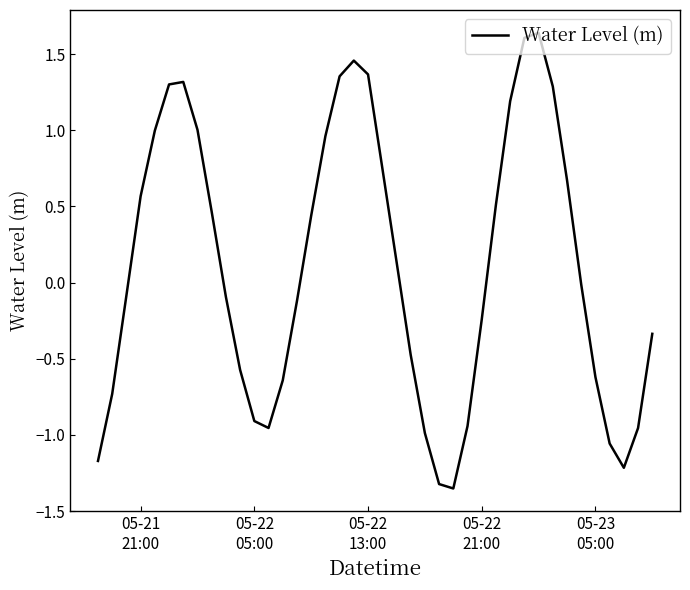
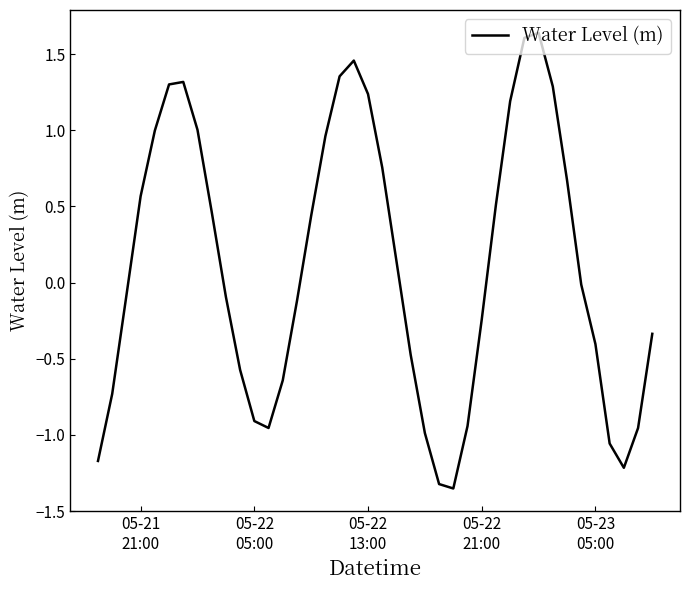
  {
    "05-21 21:00": 0.57,
    "05-22 05:00": -0.91,
-   "05-22 13:00": 1.37,
+   "05-22 13:00": 1.24,
    "05-22 21:00": -0.24,
-   "05-23 05:00": -0.62
+   "05-23 05:00": -0.40
  }
